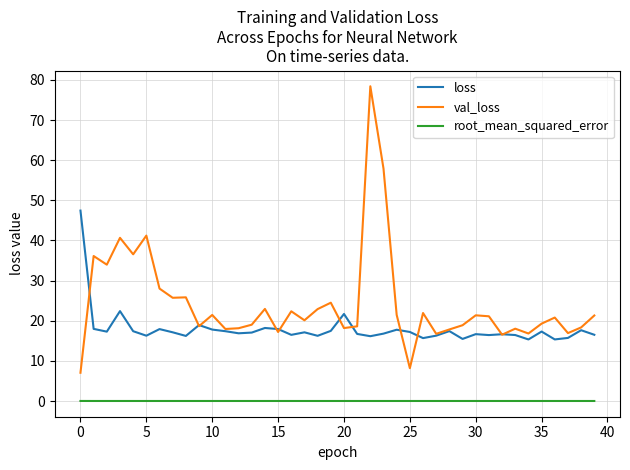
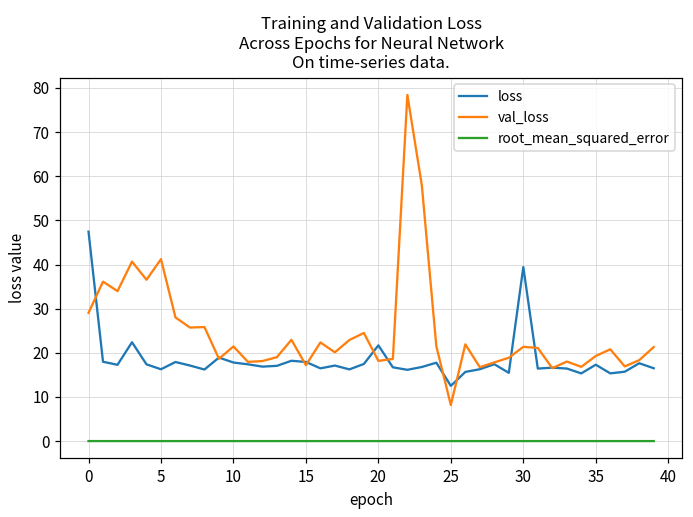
  {
    "loss": {
      "0": 47,
      "5": 16,
      "10": 18,
      "15": 18,
      "20": 22,
-     "25": 17,
-     "30": 17,
+     "25": 13,
+     "30": 39,
      "35": 17
    },
    "val_loss": {
-     "0": 7,
+     "0": 29,
      "5": 41,
      "10": 21,
      "15": 17,
      "20": 18,
      "25": 8,
      "30": 21,
      "35": 19
    },
    "root_mean_squared_error": {
      "0": 0,
      "5": 0,
      "10": 0,
      "15": 0,
      "20": 0,
      "25": 0,
      "30": 0,
      "35": 0
    }
  }
